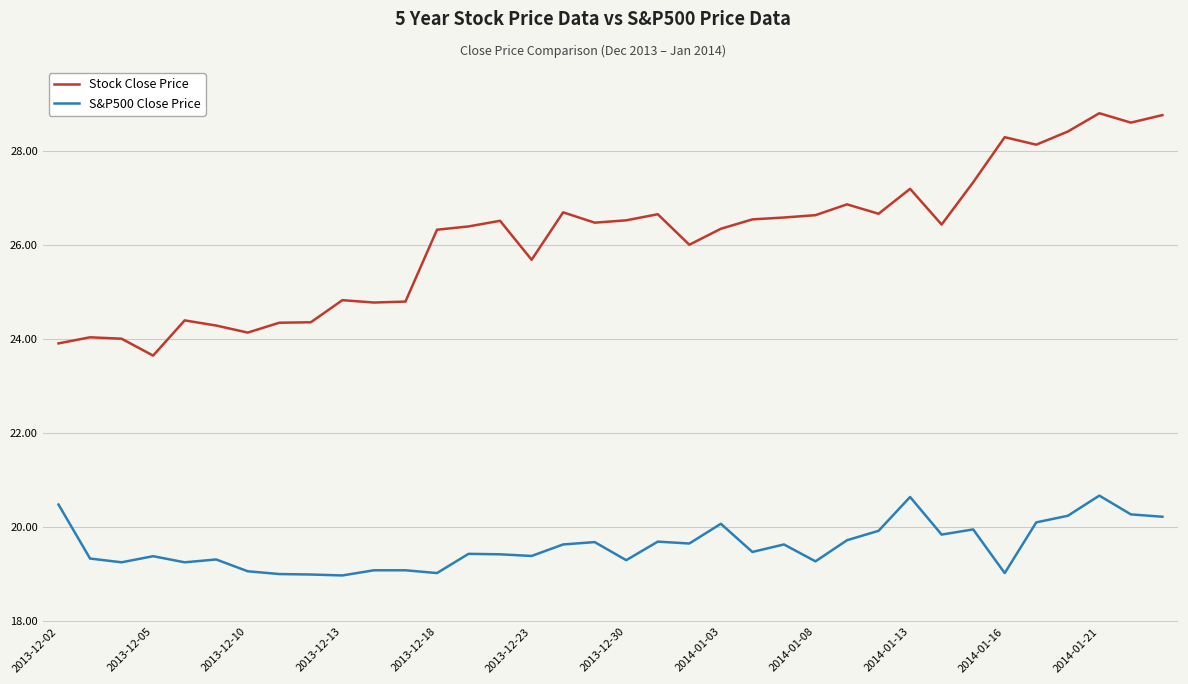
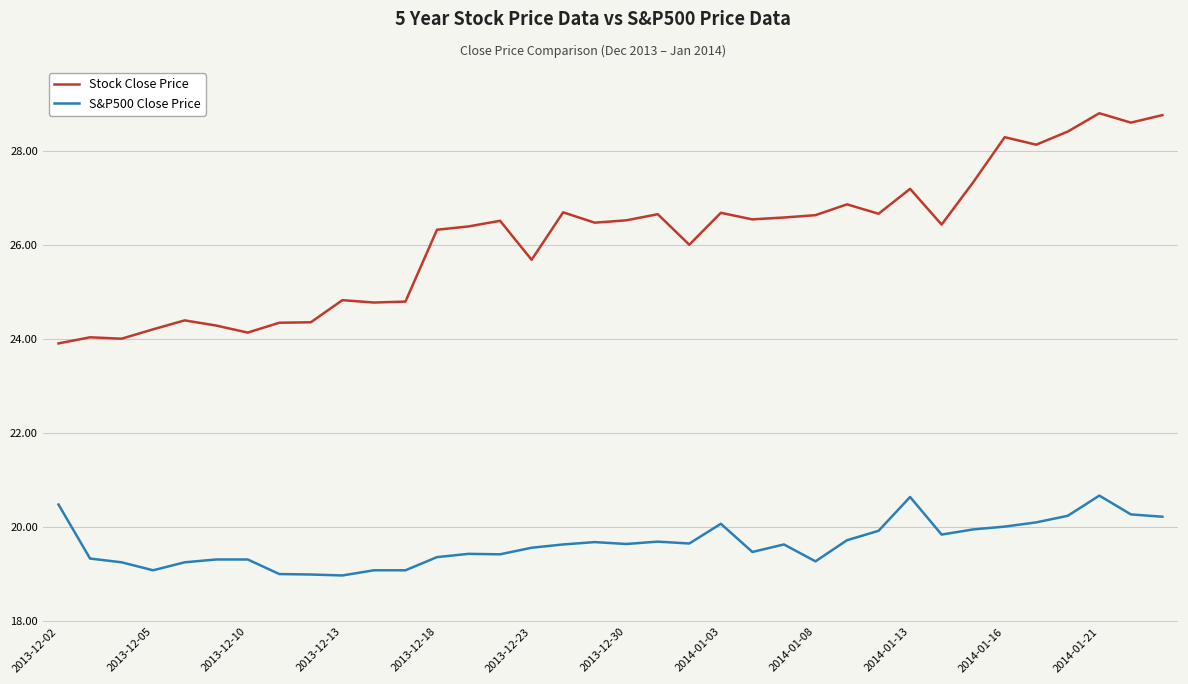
  {
    "Stock Close Price": {
      "2013-12-02": 23.9,
-     "2013-12-05": 23.6,
+     "2013-12-05": 24.2,
      "2013-12-10": 24.1,
      "2013-12-13": 24.8,
      "2013-12-18": 26.3,
      "2013-12-23": 25.7,
      "2013-12-30": 26.5,
-     "2014-01-03": 26.4,
+     "2014-01-03": 26.7,
      "2014-01-08": 26.6,
      "2014-01-13": 27.2,
      "2014-01-16": 28.3,
      "2014-01-21": 28.8
    },
    "S&P500 Close Price": {
      "2013-12-02": 20.5,
-     "2013-12-05": 19.4,
-     "2013-12-10": 19.1,
+     "2013-12-05": 19.1,
+     "2013-12-10": 19.3,
      "2013-12-13": 19.0,
-     "2013-12-18": 19.0,
-     "2013-12-23": 19.4,
-     "2013-12-30": 19.3,
+     "2013-12-18": 19.4,
+     "2013-12-23": 19.6,
+     "2013-12-30": 19.6,
      "2014-01-03": 20.1,
      "2014-01-08": 19.3,
      "2014-01-13": 20.6,
-     "2014-01-16": 19.0,
+     "2014-01-16": 20.0,
      "2014-01-21": 20.7
    }
  }
